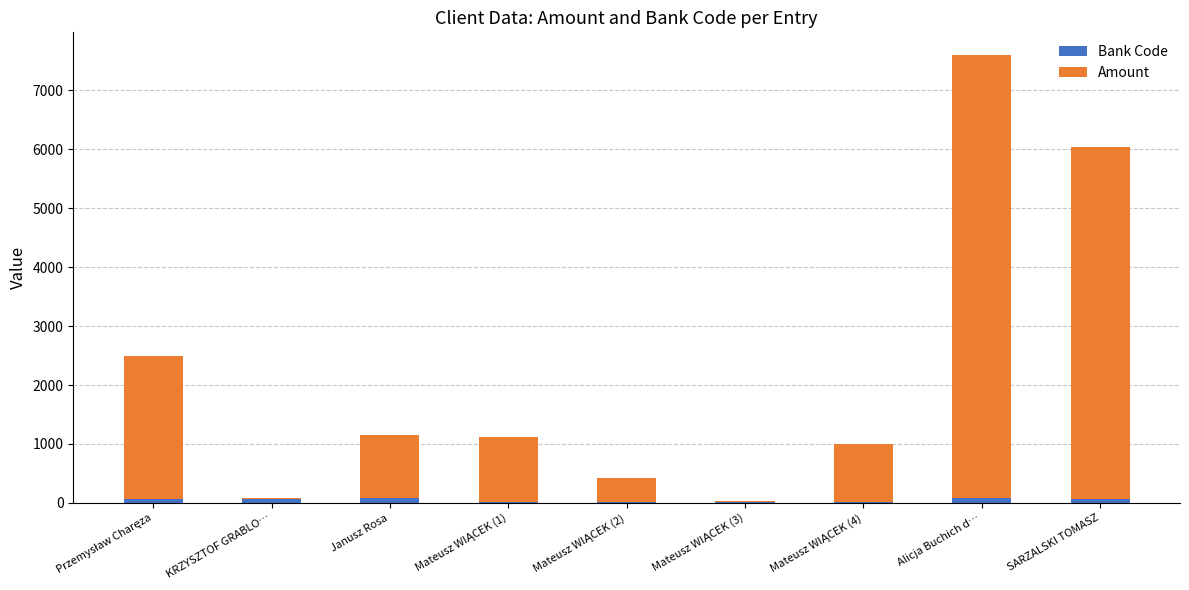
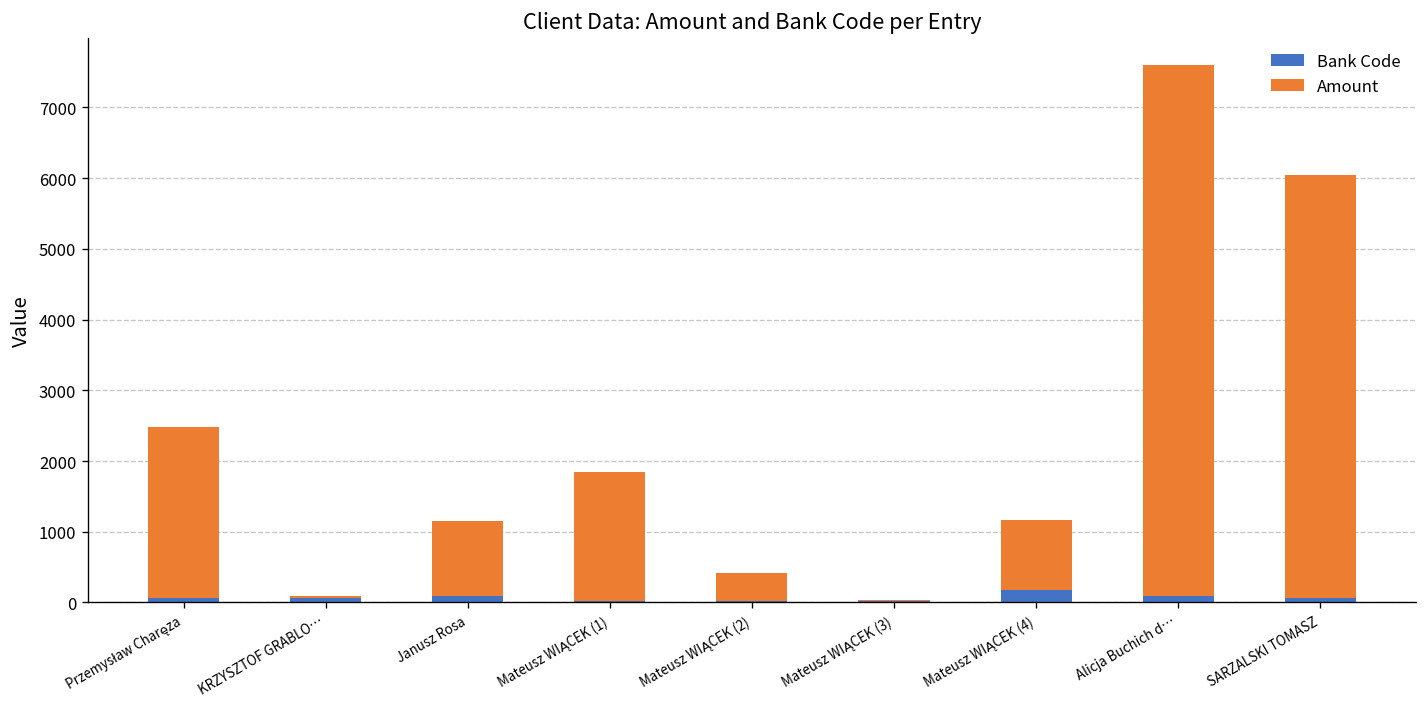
  {
    "Bank Code": {
      "Przemysław Charęza": 100,
      "KRZYSZTOF GRABLO…": 100,
      "Janusz Rosa": 100,
-     "Mateusz WIĄCEK (4)": 0,
+     "Mateusz WIĄCEK (4)": 200,
      "Alicja Buchich d…": 100,
      "SARZALSKI TOMASZ": 100
    },
    "Amount": {
      "Przemysław Charęza": 2400,
      "Janusz Rosa": 1100,
-     "Mateusz WIĄCEK (1)": 1100,
+     "Mateusz WIĄCEK (1)": 1800,
      "Mateusz WIĄCEK (2)": 400,
      "Mateusz WIĄCEK (4)": 1000,
      "Alicja Buchich d…": 7500,
      "SARZALSKI TOMASZ": 6000
    }
  }
